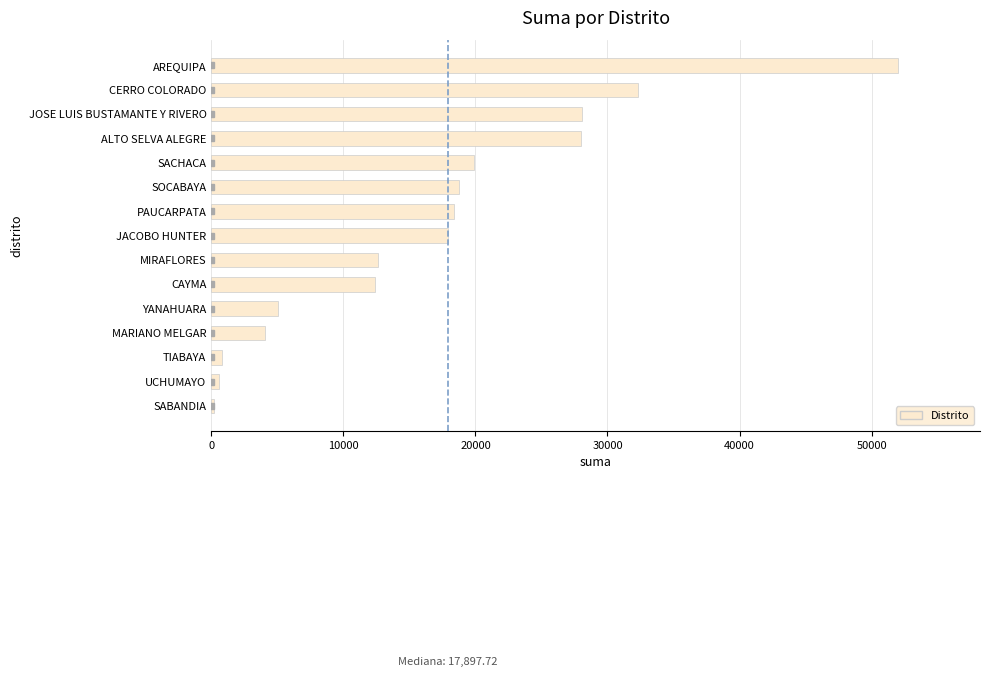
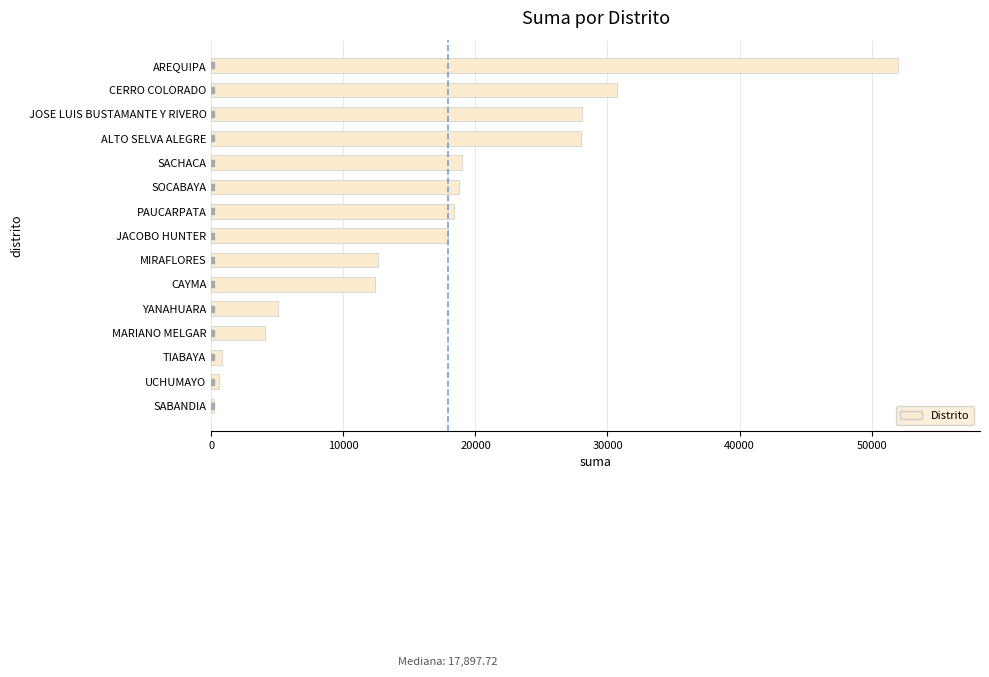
  {
    "Distrito": {
      "AREQUIPA": 52000,
-     "CERRO COLORADO": 32300,
+     "CERRO COLORADO": 30700,
      "JOSE LUIS BUSTAMANTE Y RIVERO": 28100,
      "ALTO SELVA ALEGRE": 28000,
-     "SACHACA": 19900,
+     "SACHACA": 19000,
      "SOCABAYA": 18700,
      "PAUCARPATA": 18400,
      "JACOBO HUNTER": 17900,
      "MIRAFLORES": 12600,
      "CAYMA": 12400,
      "YANAHUARA": 5000,
      "MARIANO MELGAR": 4100,
      "TIABAYA": 800,
      "UCHUMAYO": 600,
      "SABANDIA": 200
    }
  }
